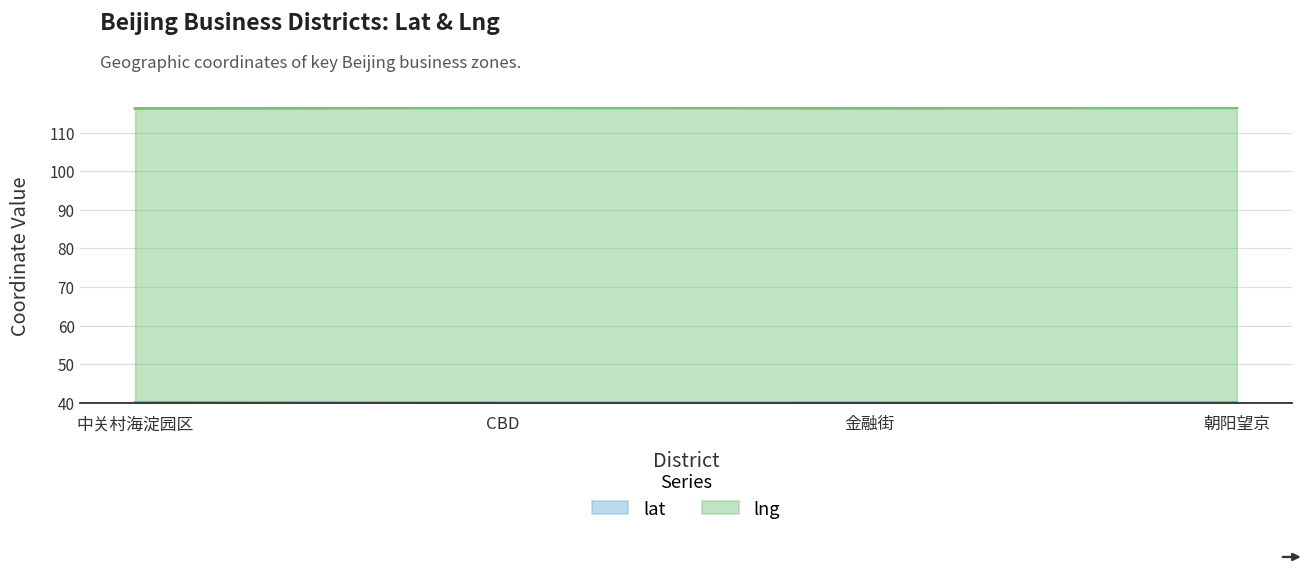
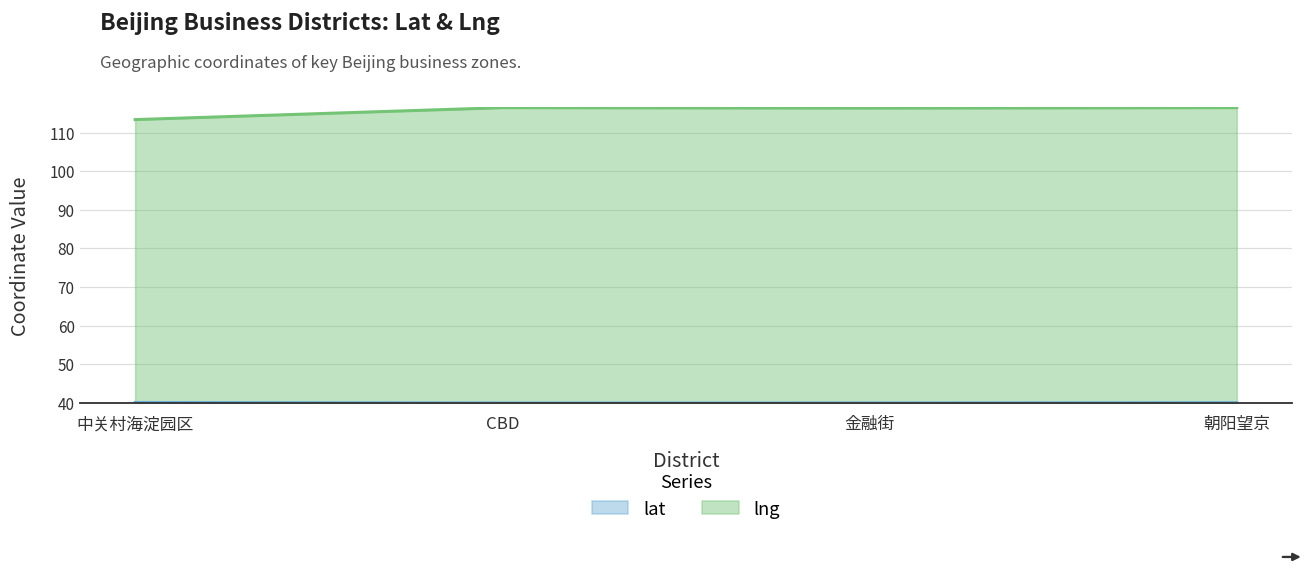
  {
    "lat": {
      "中关村海淀园区": 40,
      "CBD": 40,
      "金融街": 40,
      "朝阳望京": 40
    },
    "lng": {
-     "中关村海淀园区": 116,
+     "中关村海淀园区": 113,
      "CBD": 116,
      "金融街": 116,
      "朝阳望京": 116
    }
  }
